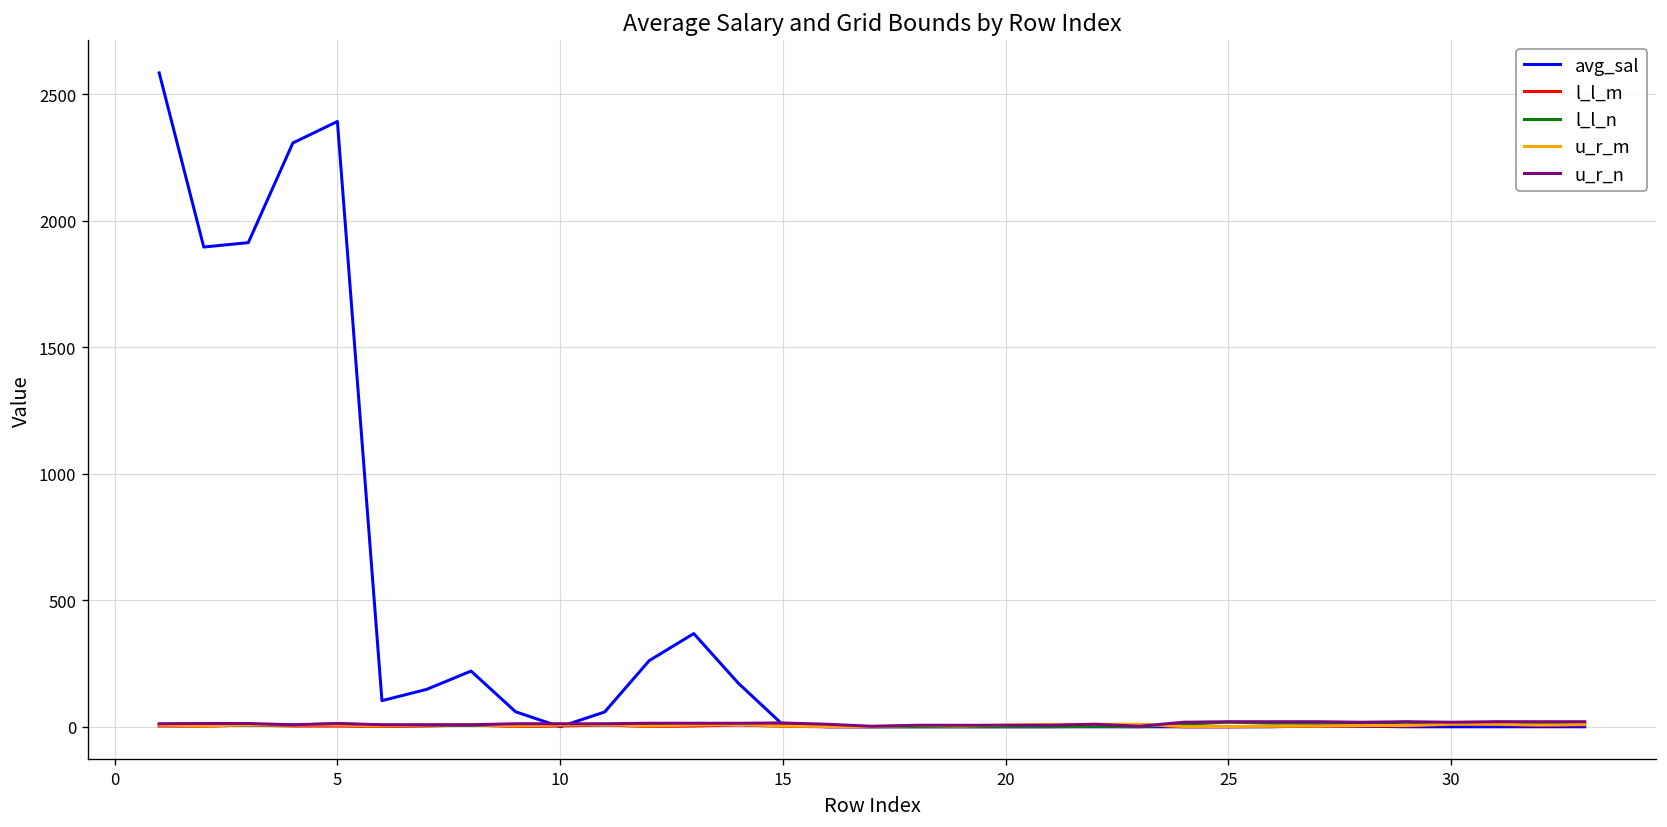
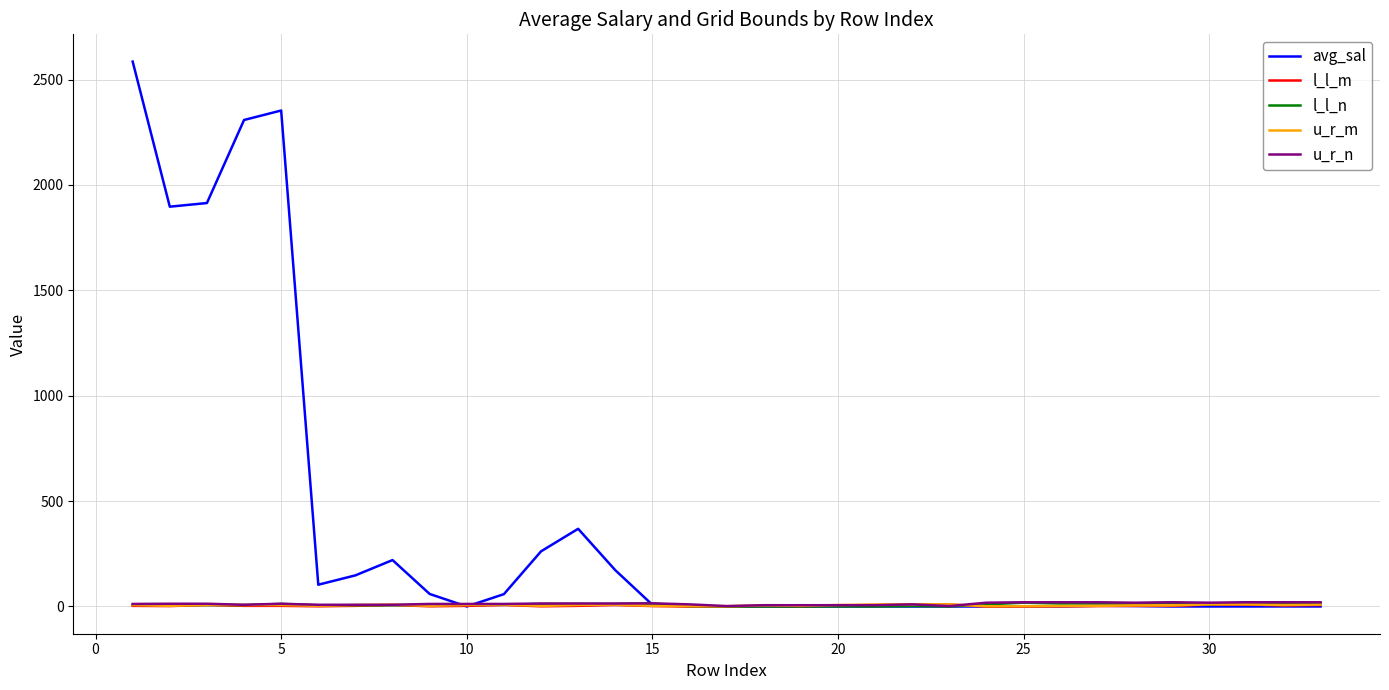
  {
    "avg_sal": {
-     "5": 2390
+     "5": 2350
    }
  }
